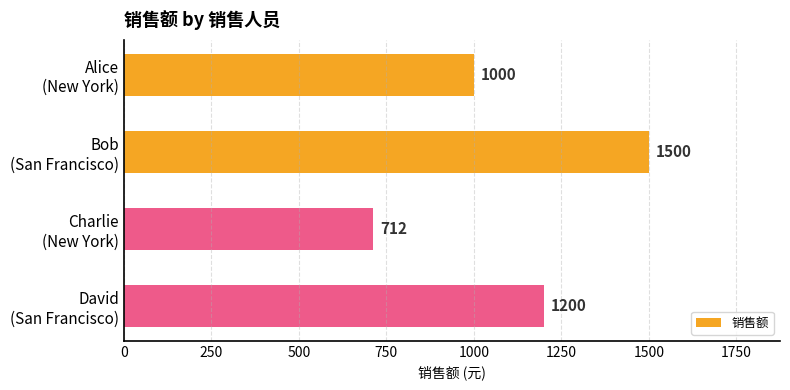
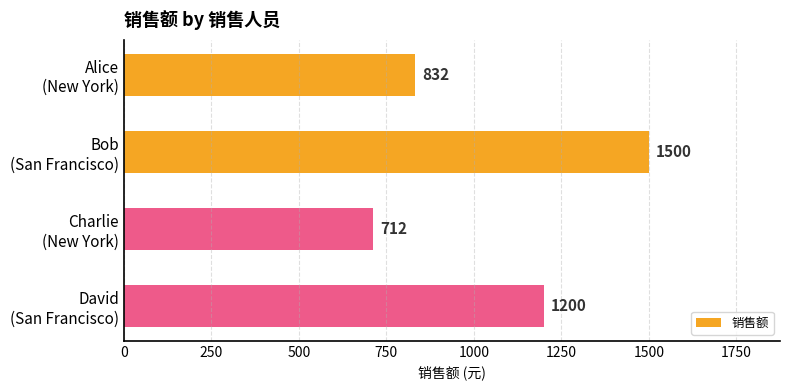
  {
-   "Alice (New York)": 1000,
+   "Alice (New York)": 832,
    "Bob (San Francisco)": 1500,
    "Charlie (New York)": 712,
    "David (San Francisco)": 1200
  }
